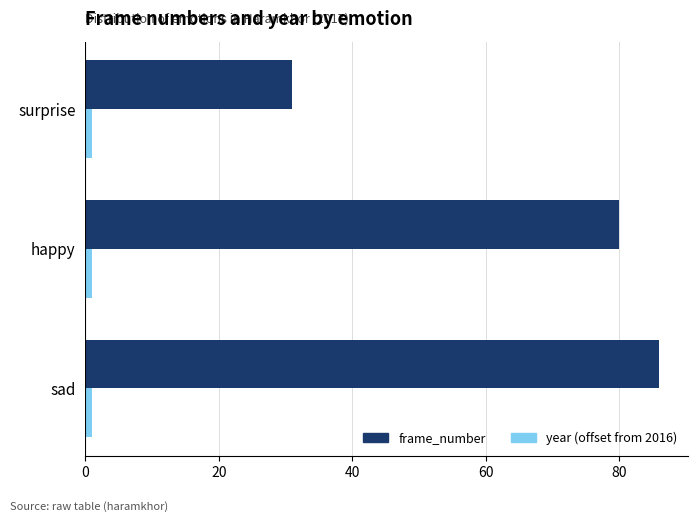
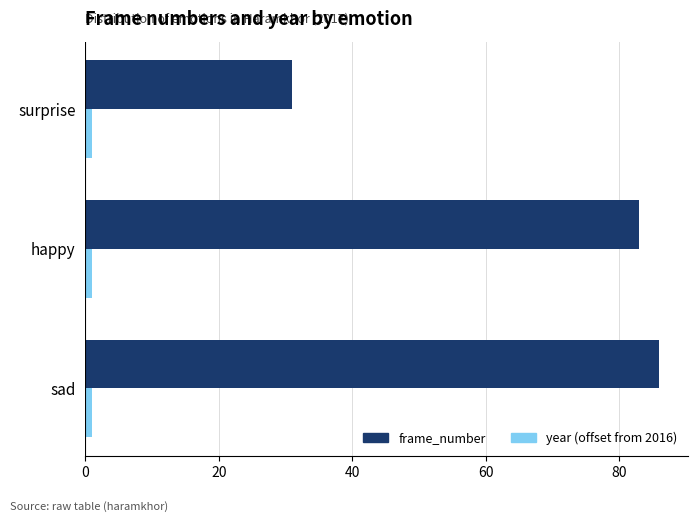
  {
    "frame_number": {
      "surprise": 31,
-     "happy": 80,
+     "happy": 83,
      "sad": 86
    },
    "year (offset from 2016)": {
      "surprise": 1,
      "happy": 1,
      "sad": 1
    }
  }
